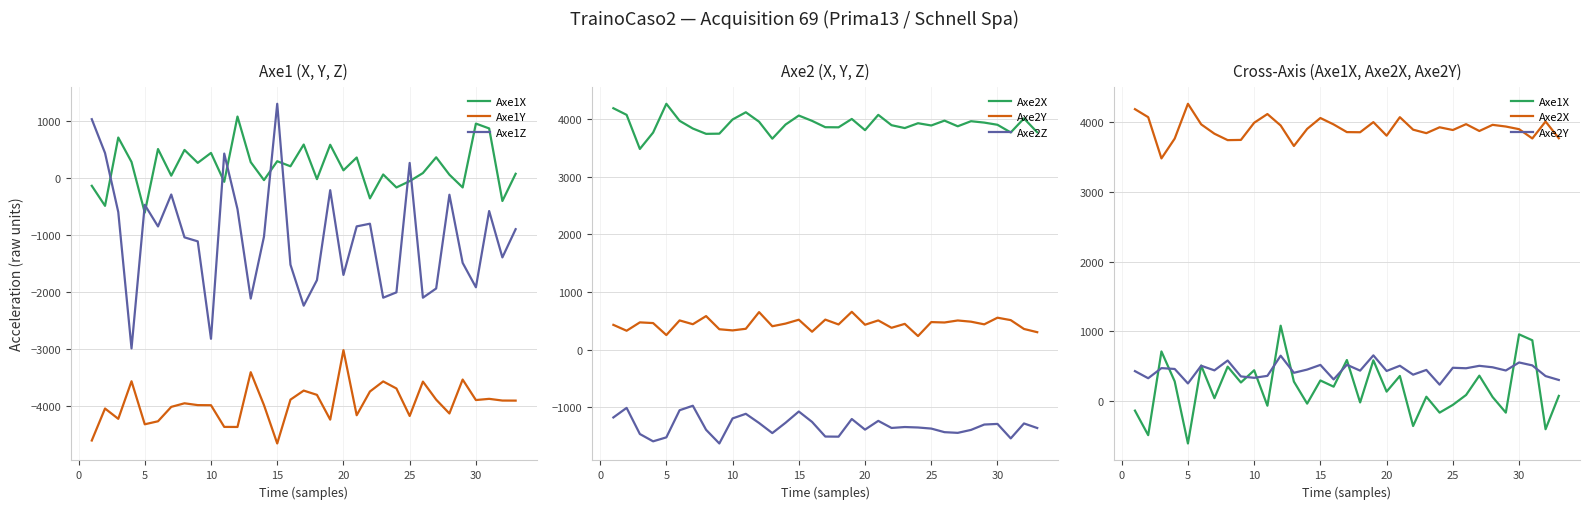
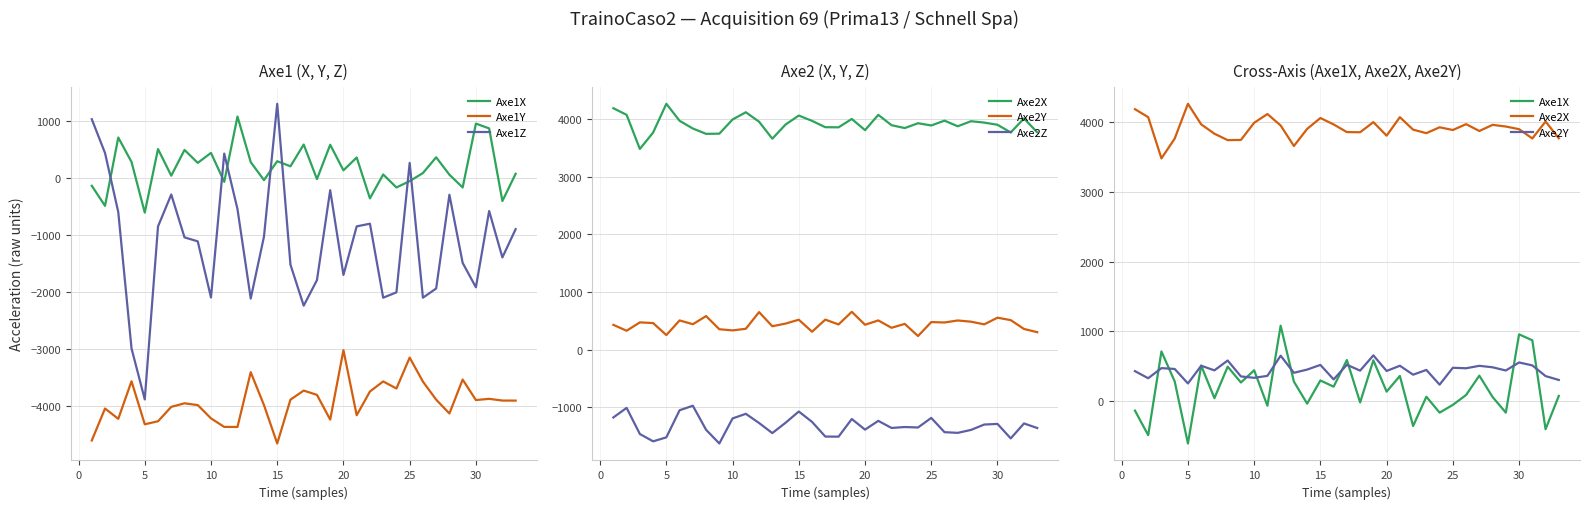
  {
    "Axe1 (X, Y, Z)": {
      "Axe1X": {
        "5": -600,
        "10": 400,
        "15": 300,
        "20": 100,
        "25": -100,
        "30": 1000
      },
      "Axe1Y": {
        "5": -4300,
-       "10": -4000,
+       "10": -4200,
        "15": -4700,
        "20": -3000,
-       "25": -4200,
+       "25": -3200,
        "30": -3900
      },
      "Axe1Z": {
-       "5": -500,
-       "10": -2800,
+       "5": -3900,
+       "10": -2100,
        "15": 1300,
        "20": -1700,
        "25": 300,
        "30": -1900
      }
    },
    "Axe2 (X, Y, Z)": {
      "Axe2Z": {
        "5": -1500,
        "10": -1200,
        "15": -1100,
        "20": -1400,
-       "25": -1400,
+       "25": -1200,
        "30": -1300
      }
    },
    "Cross-Axis (Axe1X, Axe2X, Axe2Y)": {
      "Axe1X": {
        "5": -600,
        "10": 400,
        "15": 300,
        "20": 100,
        "25": -100,
        "30": 1000
      },
      "Axe2X": {
        "5": 4300,
        "10": 4000,
        "15": 4100,
        "20": 3800,
        "25": 3900,
        "30": 3900
      },
      "Axe2Y": {
        "5": 300,
        "10": 300,
        "15": 500,
        "20": 400,
        "25": 500,
        "30": 600
      }
    }
  }
